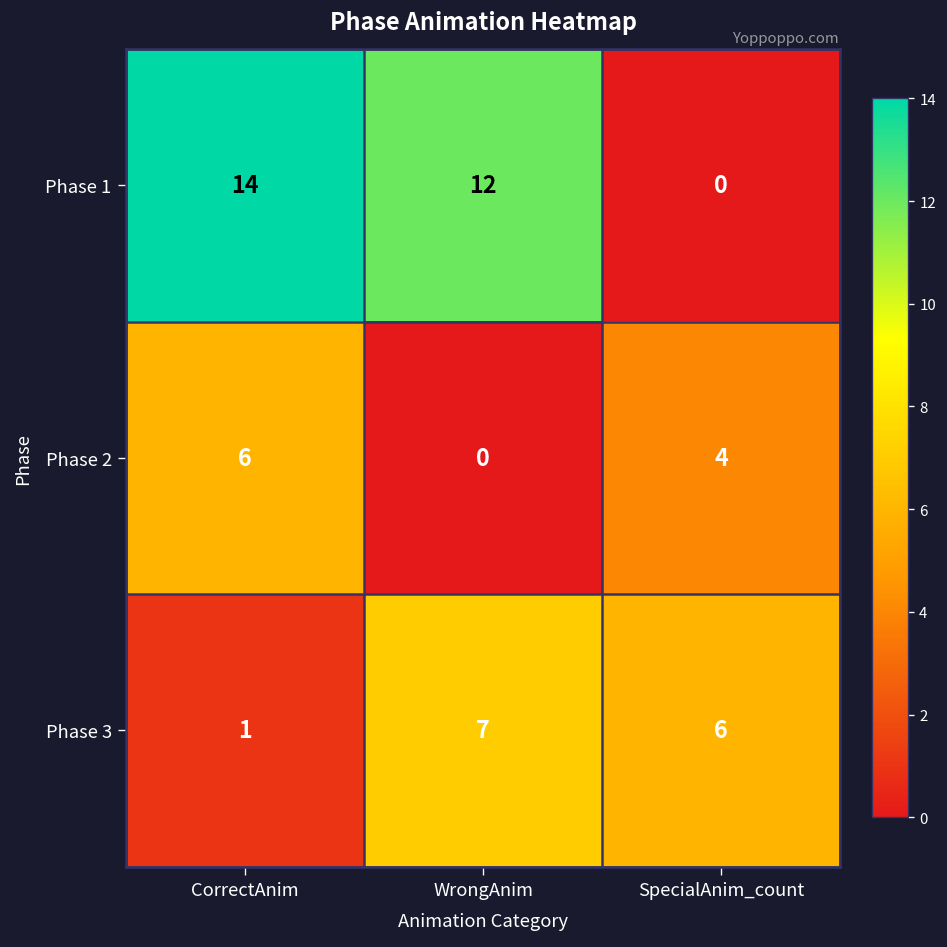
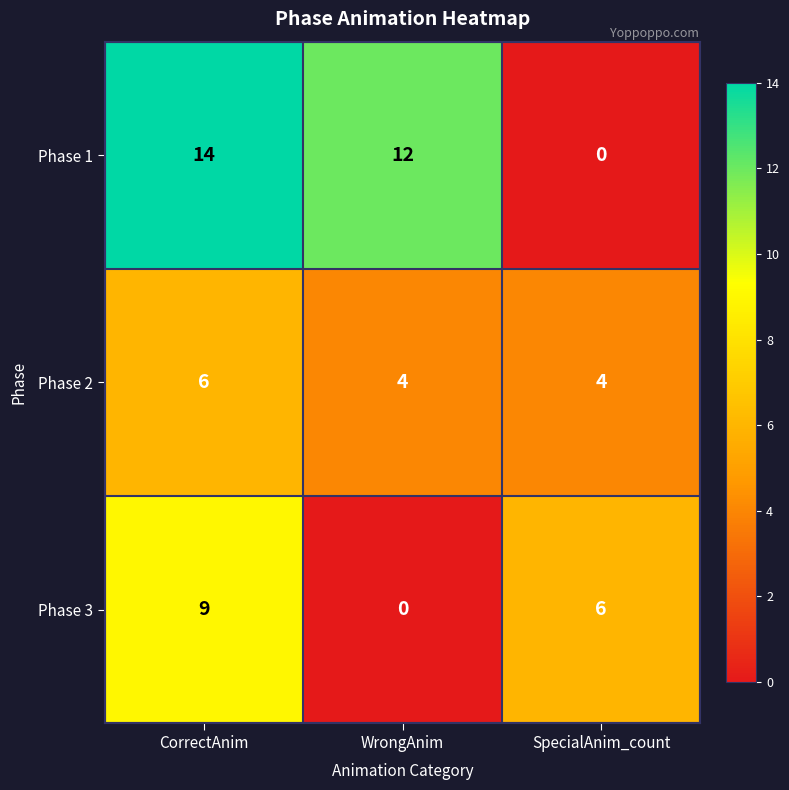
  {
    "Phase 1": {
      "CorrectAnim": 14,
      "WrongAnim": 12,
      "SpecialAnim_count": 0
    },
    "Phase 2": {
      "CorrectAnim": 6,
-     "WrongAnim": 0,
+     "WrongAnim": 4,
      "SpecialAnim_count": 4
    },
    "Phase 3": {
-     "CorrectAnim": 1,
-     "WrongAnim": 7,
+     "CorrectAnim": 9,
+     "WrongAnim": 0,
      "SpecialAnim_count": 6
    }
  }
